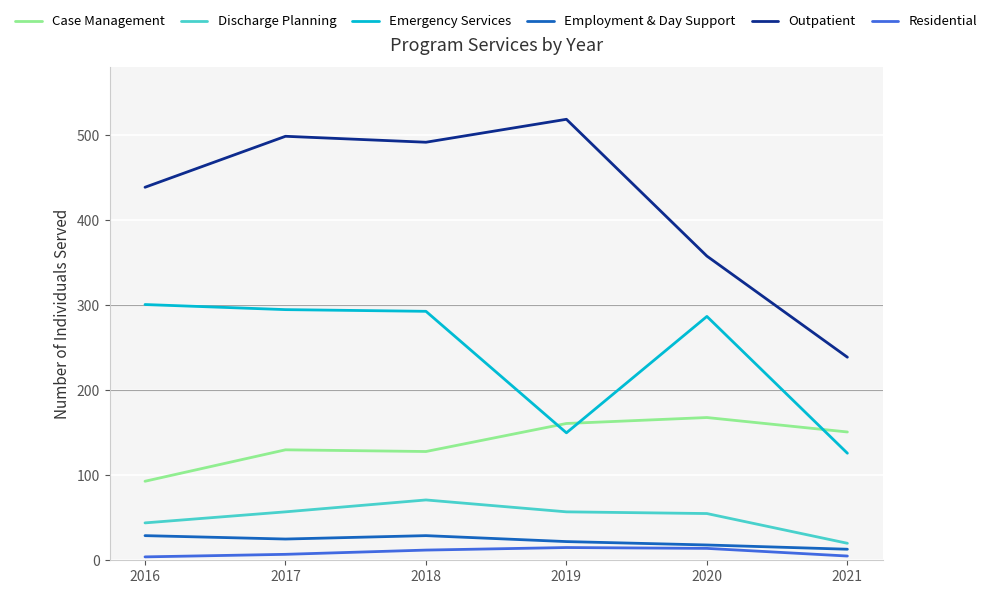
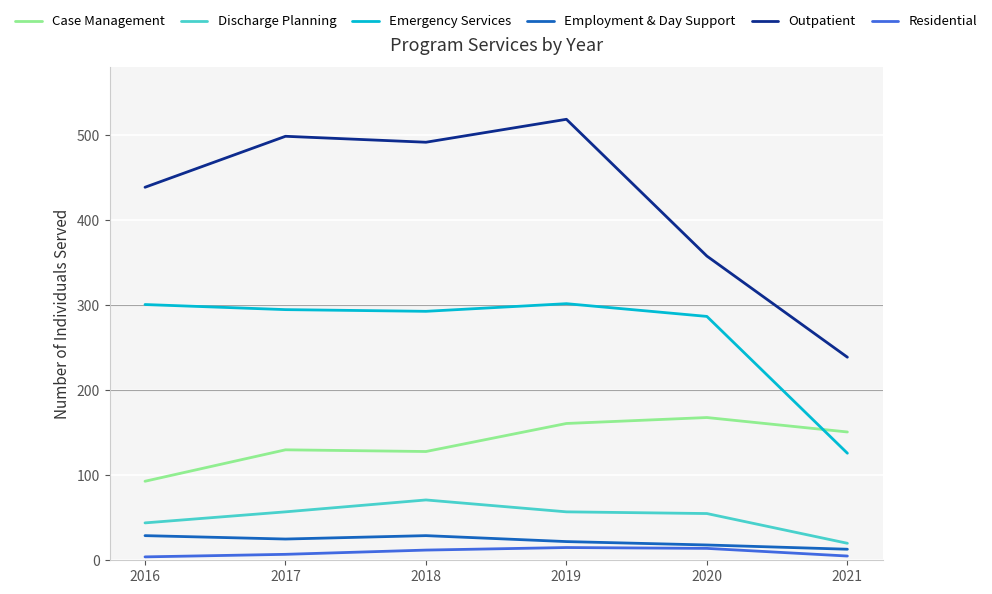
  {
    "Case Management": {
      "2016": 90,
      "2017": 130,
      "2018": 130,
      "2019": 160,
      "2020": 170,
      "2021": 150
    },
    "Discharge Planning": {
      "2016": 40,
      "2017": 60,
      "2018": 70,
      "2019": 60,
      "2020": 60,
      "2021": 20
    },
    "Emergency Services": {
      "2016": 300,
      "2017": 300,
      "2018": 290,
-     "2019": 150,
+     "2019": 300,
      "2020": 290,
      "2021": 130
    },
    "Outpatient": {
      "2016": 440,
      "2017": 500,
      "2018": 490,
      "2019": 520,
      "2020": 360,
      "2021": 240
    }
  }
